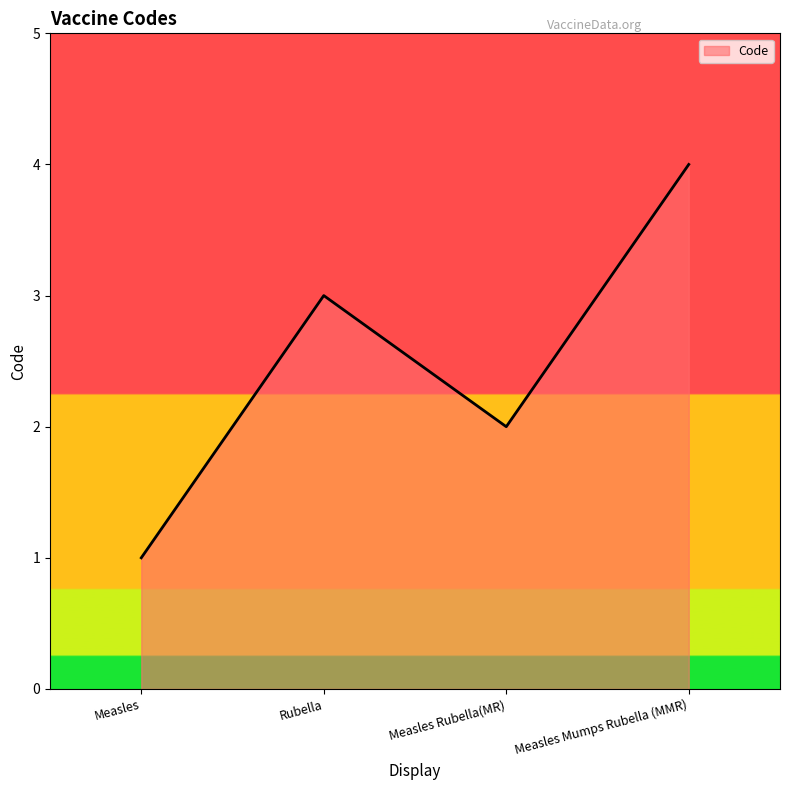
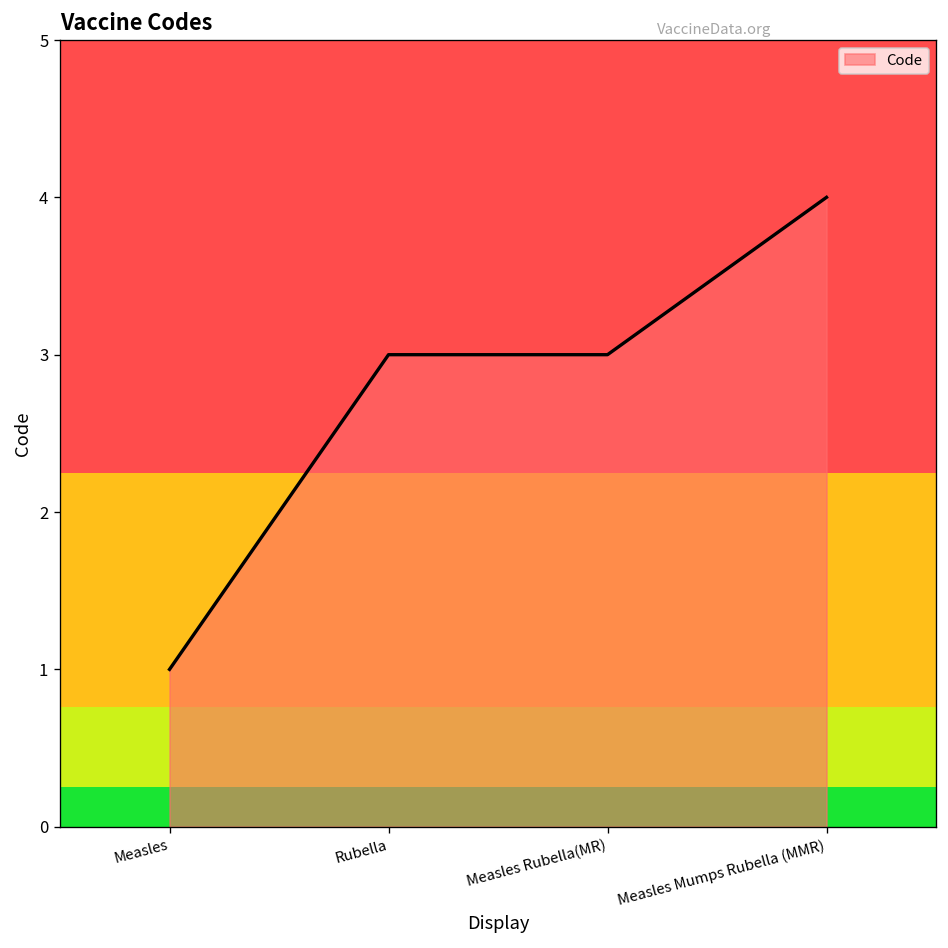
  {
    "Measles": 1,
    "Rubella": 3,
-   "Measles Rubella(MR)": 2,
+   "Measles Rubella(MR)": 3,
    "Measles Mumps Rubella (MMR)": 4
  }
